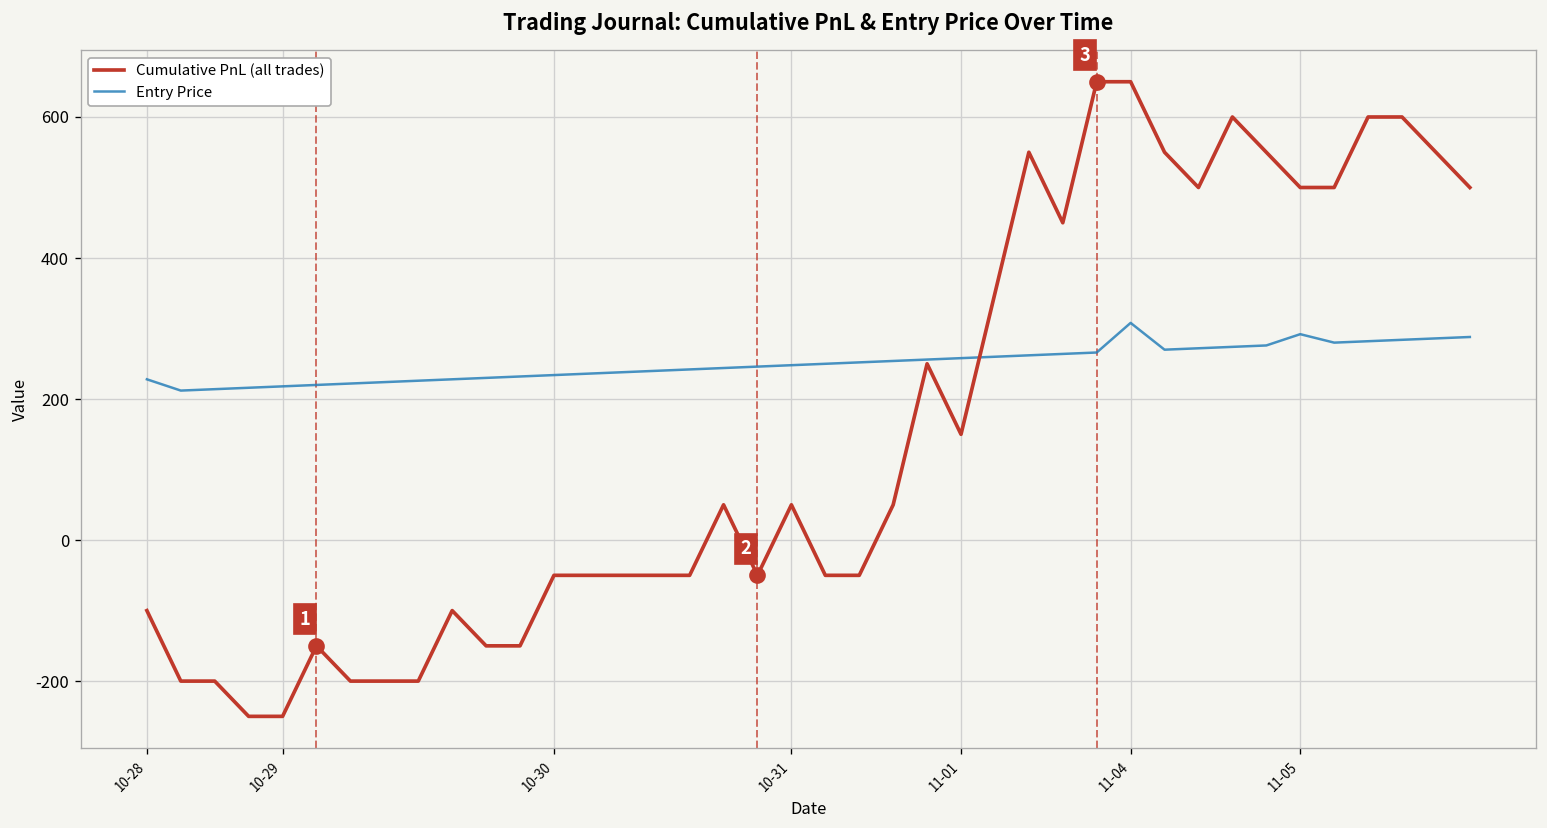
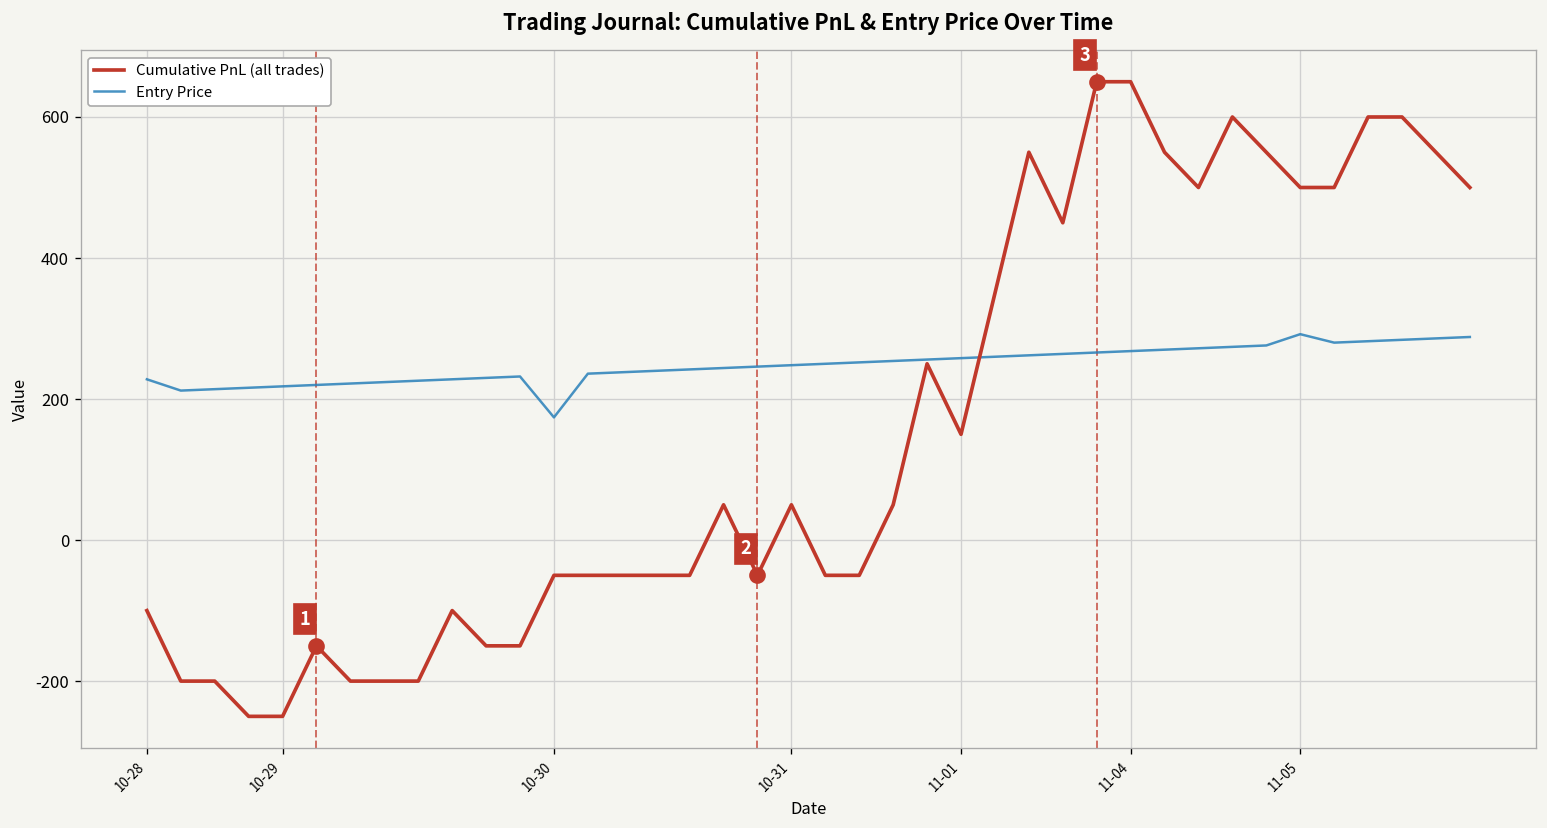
  {
    "Entry Price": {
      "10-28": 230,
      "10-29": 220,
-     "10-30": 230,
+     "10-30": 170,
      "10-31": 250,
      "11-01": 260,
-     "11-04": 310,
+     "11-04": 270,
      "11-05": 290
    }
  }
